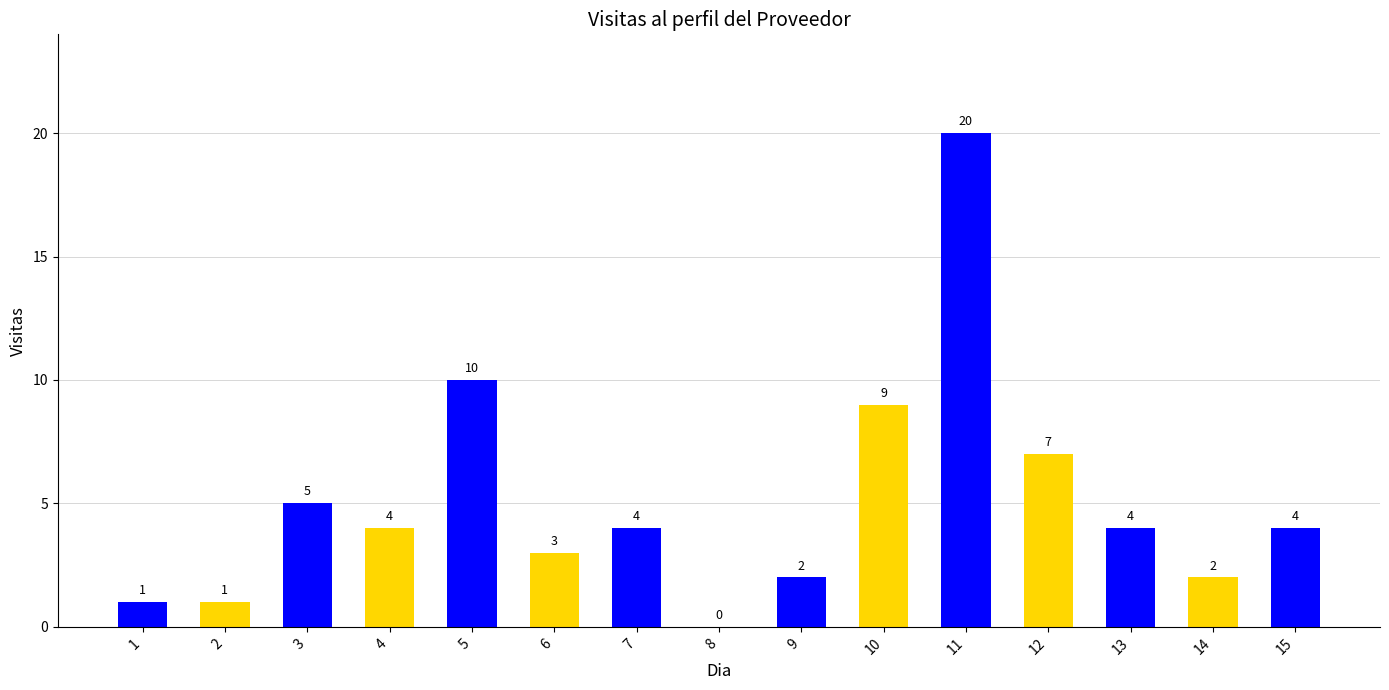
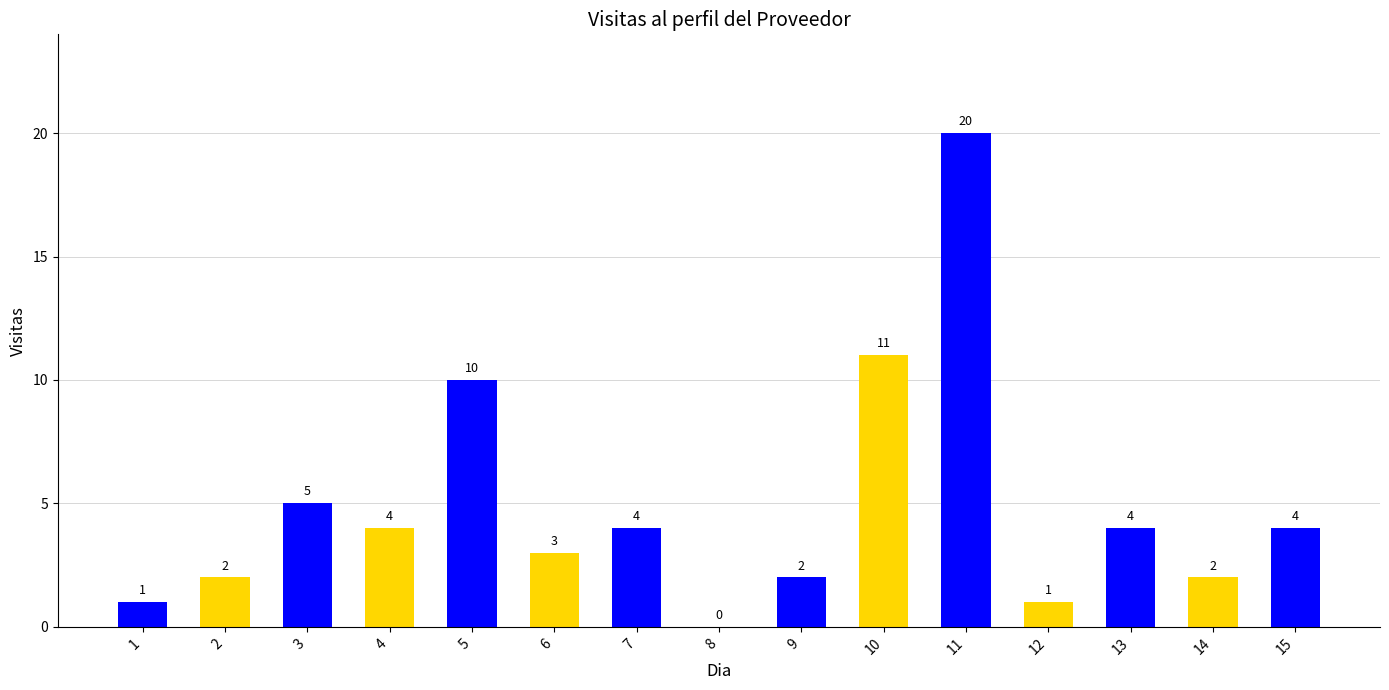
  {
    "1": 1,
-   "2": 1,
+   "2": 2,
    "3": 5,
    "4": 4,
    "5": 10,
    "6": 3,
    "7": 4,
    "8": 0,
    "9": 2,
-   "10": 9,
+   "10": 11,
    "11": 20,
-   "12": 7,
+   "12": 1,
    "13": 4,
    "14": 2,
    "15": 4
  }
